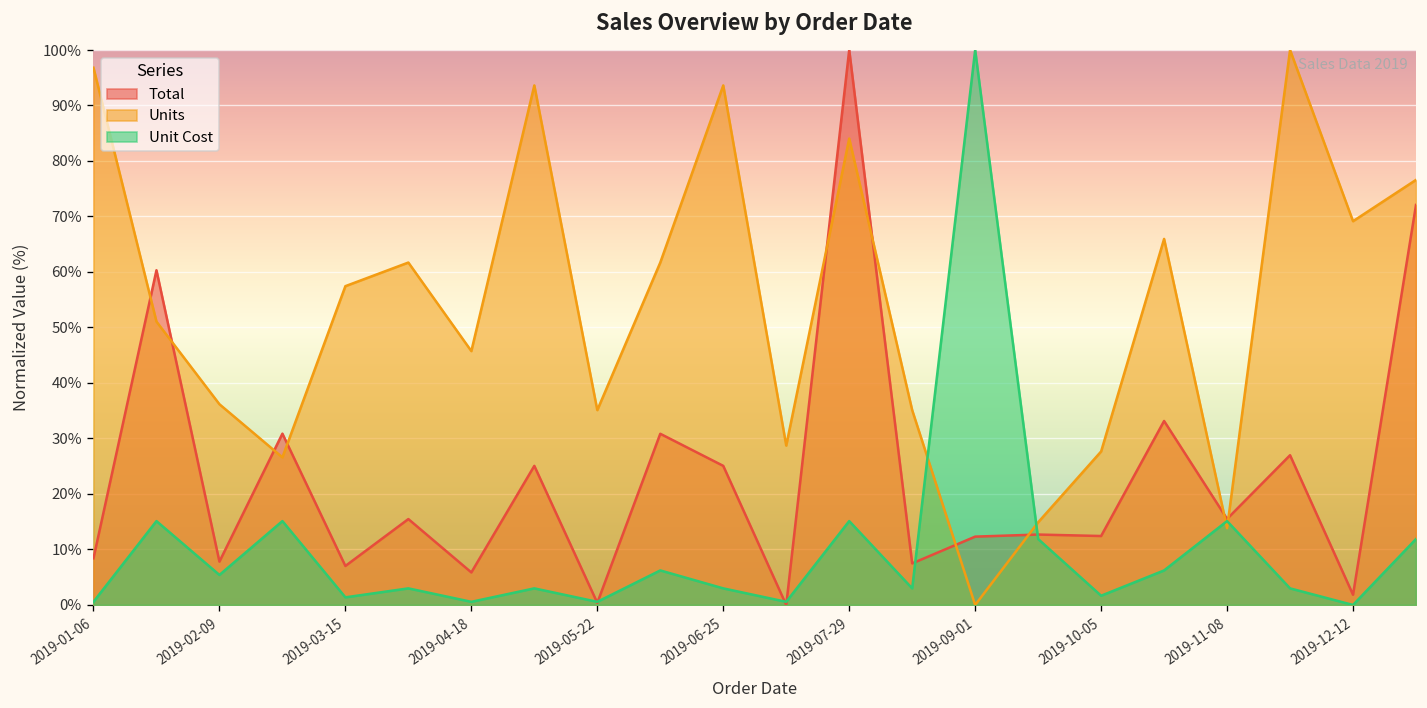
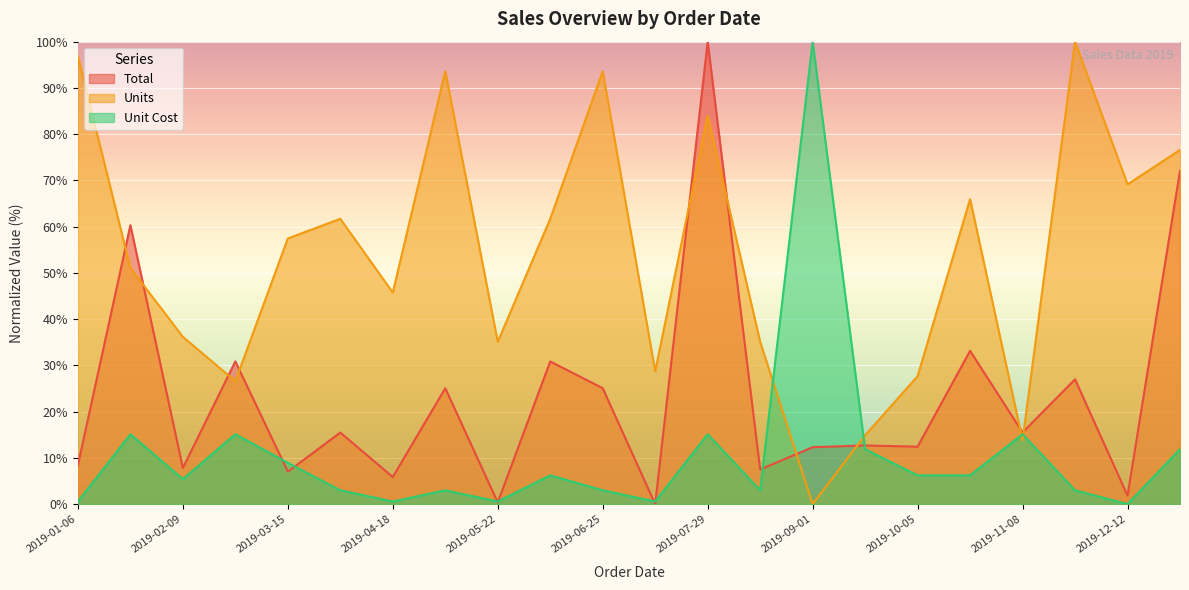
  {
    "Total": {
      "2019-01-06": "8%",
      "2019-02-09": "8%",
      "2019-03-15": "7%",
      "2019-04-18": "6%",
      "2019-06-25": "25%",
      "2019-07-29": "100%",
      "2019-09-01": "12%",
      "2019-10-05": "12%",
      "2019-12-12": "2%"
    },
    "Units": {
      "2019-01-06": "97%",
      "2019-02-09": "36%",
      "2019-03-15": "57%",
      "2019-04-18": "46%",
      "2019-05-22": "35%",
      "2019-06-25": "94%",
      "2019-07-29": "84%",
      "2019-09-01": "0%",
      "2019-10-05": "28%",
      "2019-11-08": "14%",
      "2019-12-12": "69%"
    },
    "Unit Cost": {
      "2019-01-06": "1%",
      "2019-02-09": "5%",
-     "2019-03-15": "1%",
+     "2019-03-15": "9%",
      "2019-04-18": "1%",
      "2019-06-25": "3%",
      "2019-07-29": "15%",
      "2019-09-01": "100%",
-     "2019-10-05": "2%",
+     "2019-10-05": "6%",
      "2019-12-12": "0%"
    }
  }
